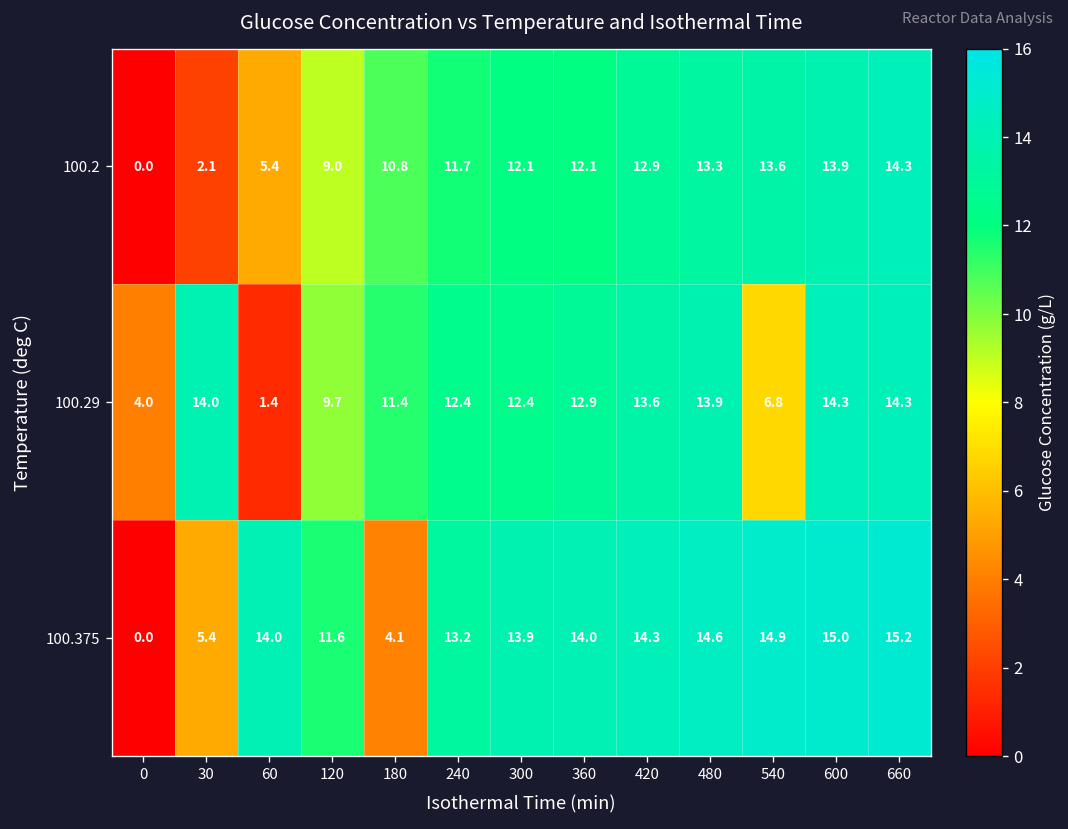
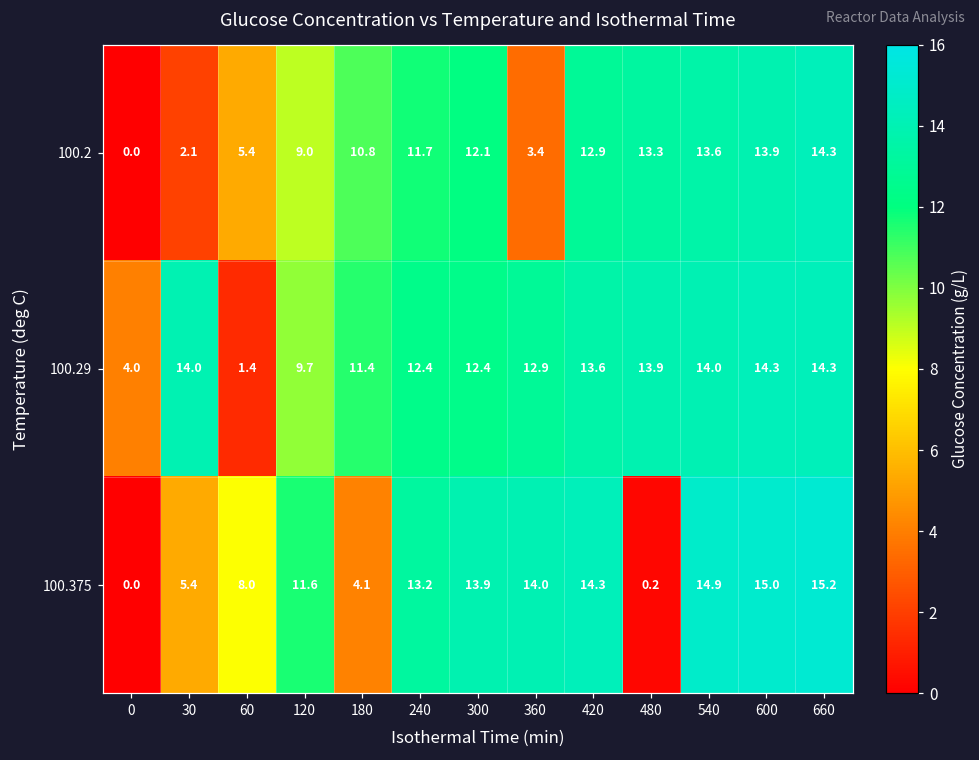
  {
    "100.2": {
      "0": 0.0,
      "30": 2.1,
      "60": 5.4,
      "120": 9.0,
      "180": 10.8,
      "240": 11.7,
      "300": 12.1,
-     "360": 12.1,
+     "360": 3.4,
      "420": 12.9,
      "480": 13.3,
      "540": 13.6,
      "600": 13.9,
      "660": 14.3
    },
    "100.29": {
      "0": 4.0,
      "30": 14.0,
      "60": 1.4,
      "120": 9.7,
      "180": 11.4,
      "240": 12.4,
      "300": 12.4,
      "360": 12.9,
      "420": 13.6,
      "480": 13.9,
-     "540": 6.8,
+     "540": 14.0,
      "600": 14.3,
      "660": 14.3
    },
    "100.375": {
      "0": 0.0,
      "30": 5.4,
-     "60": 14.0,
+     "60": 8.0,
      "120": 11.6,
      "180": 4.1,
      "240": 13.2,
      "300": 13.9,
      "360": 14.0,
      "420": 14.3,
-     "480": 14.6,
+     "480": 0.2,
      "540": 14.9,
      "600": 15.0,
      "660": 15.2
    }
  }
